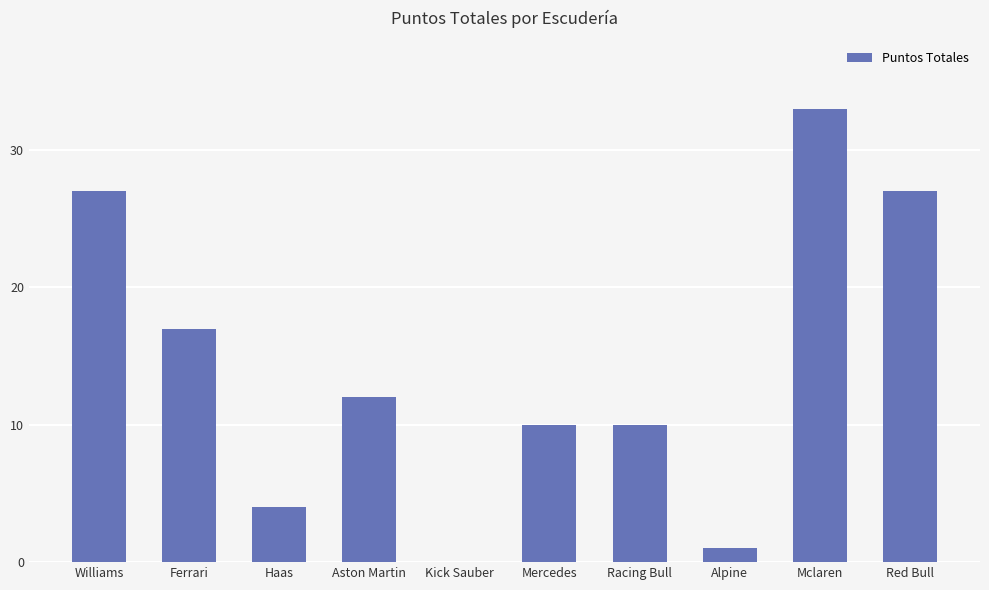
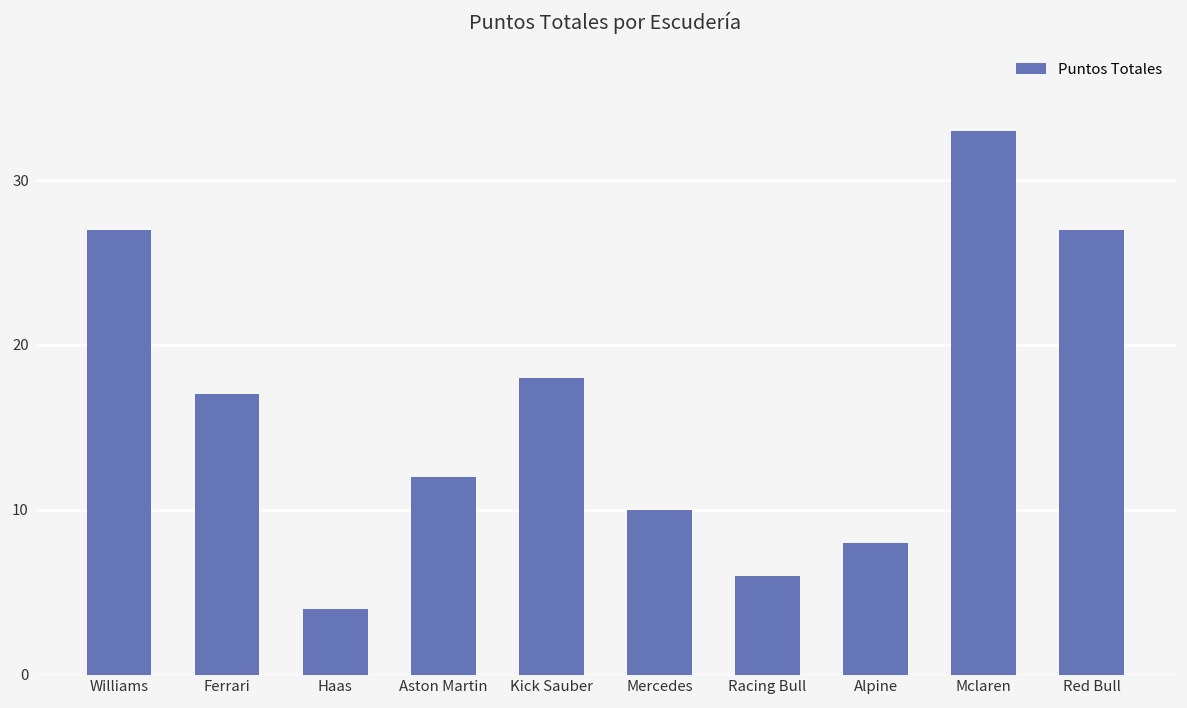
  {
    "Williams": 27,
    "Ferrari": 17,
    "Haas": 4,
    "Aston Martin": 12,
-   "Kick Sauber": 0,
+   "Kick Sauber": 18,
    "Mercedes": 10,
-   "Racing Bull": 10,
-   "Alpine": 1,
+   "Racing Bull": 6,
+   "Alpine": 8,
    "Mclaren": 33,
    "Red Bull": 27
  }
